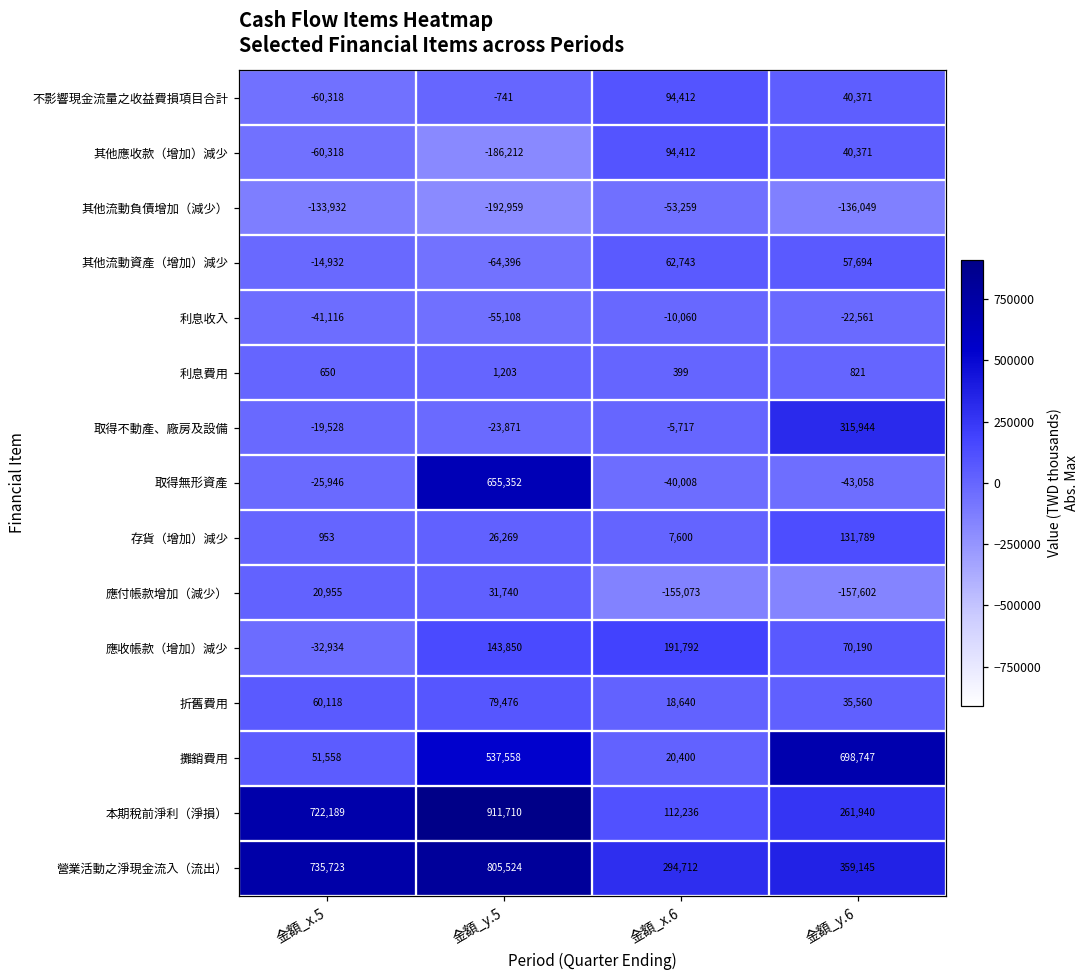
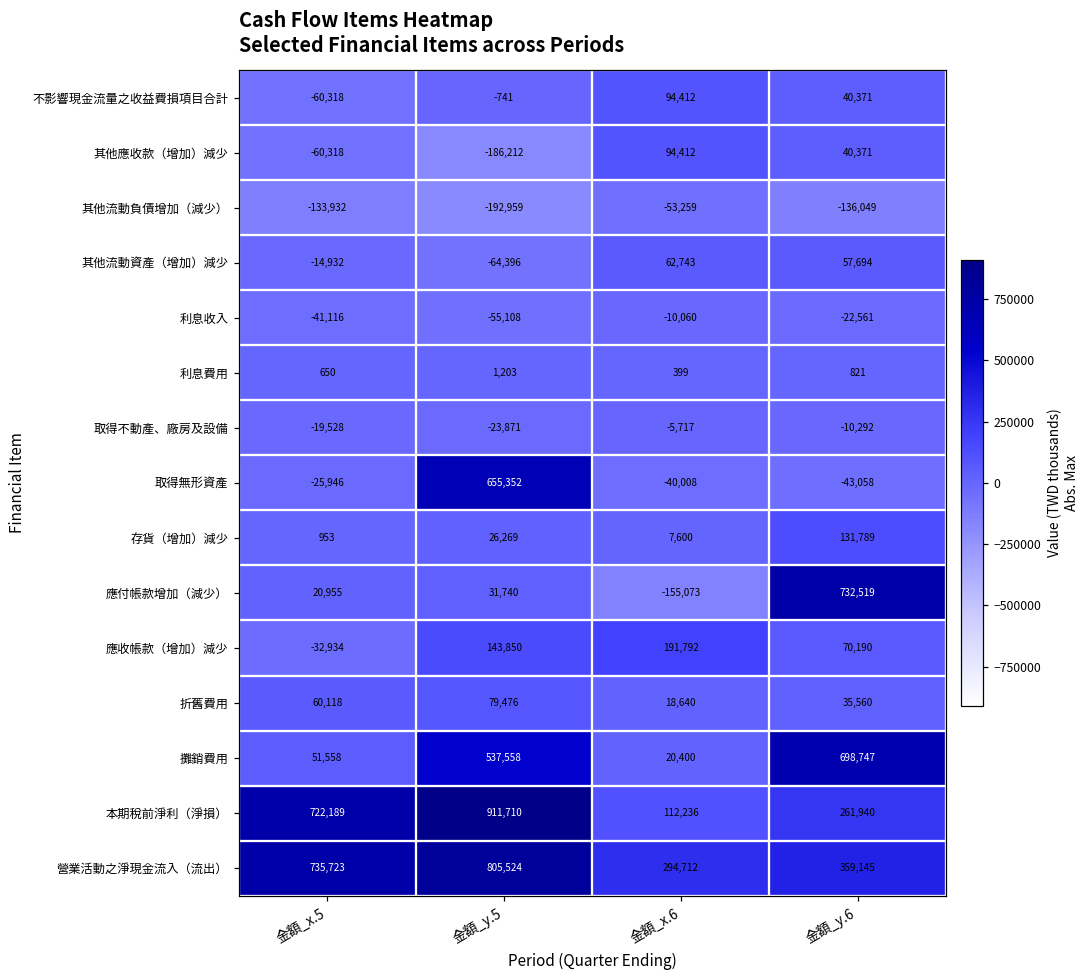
  {
    "不影響現金流量之收益費損項目合計": {
      "金額_x.5": "-60,318",
      "金額_y.5": "-741",
      "金額_x.6": "94,412",
      "金額_y.6": "40,371"
    },
    "其他應收款（增加）減少": {
      "金額_x.5": "-60,318",
      "金額_y.5": "-186,212",
      "金額_x.6": "94,412",
      "金額_y.6": "40,371"
    },
    "其他流動負債增加（減少）": {
      "金額_x.5": "-133,932",
      "金額_y.5": "-192,959",
      "金額_x.6": "-53,259",
      "金額_y.6": "-136,049"
    },
    "其他流動資產（增加）減少": {
      "金額_x.5": "-14,932",
      "金額_y.5": "-64,396",
      "金額_x.6": "62,743",
      "金額_y.6": "57,694"
    },
    "利息收入": {
      "金額_x.5": "-41,116",
      "金額_y.5": "-55,108",
      "金額_x.6": "-10,060",
      "金額_y.6": "-22,561"
    },
    "利息費用": {
      "金額_x.5": "650",
      "金額_y.5": "1,203",
      "金額_x.6": "399",
      "金額_y.6": "821"
    },
    "取得不動產、廠房及設備": {
      "金額_x.5": "-19,528",
      "金額_y.5": "-23,871",
      "金額_x.6": "-5,717",
-     "金額_y.6": "315,944"
+     "金額_y.6": "-10,292"
    },
    "取得無形資產": {
      "金額_x.5": "-25,946",
      "金額_y.5": "655,352",
      "金額_x.6": "-40,008",
      "金額_y.6": "-43,058"
    },
    "存貨（增加）減少": {
      "金額_x.5": "953",
      "金額_y.5": "26,269",
      "金額_x.6": "7,600",
      "金額_y.6": "131,789"
    },
    "應付帳款增加（減少）": {
      "金額_x.5": "20,955",
      "金額_y.5": "31,740",
      "金額_x.6": "-155,073",
-     "金額_y.6": "-157,602"
+     "金額_y.6": "732,519"
    },
    "應收帳款（增加）減少": {
      "金額_x.5": "-32,934",
      "金額_y.5": "143,850",
      "金額_x.6": "191,792",
      "金額_y.6": "70,190"
    },
    "折舊費用": {
      "金額_x.5": "60,118",
      "金額_y.5": "79,476",
      "金額_x.6": "18,640",
      "金額_y.6": "35,560"
    },
    "攤銷費用": {
      "金額_x.5": "51,558",
      "金額_y.5": "537,558",
      "金額_x.6": "20,400",
      "金額_y.6": "698,747"
    },
    "本期稅前淨利（淨損）": {
      "金額_x.5": "722,189",
      "金額_y.5": "911,710",
      "金額_x.6": "112,236",
      "金額_y.6": "261,940"
    },
    "營業活動之淨現金流入（流出）": {
      "金額_x.5": "735,723",
      "金額_y.5": "805,524",
      "金額_x.6": "294,712",
      "金額_y.6": "359,145"
    }
  }
